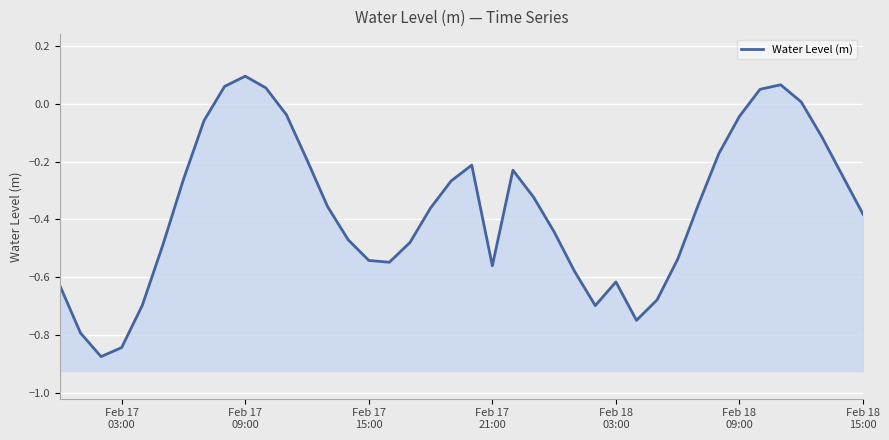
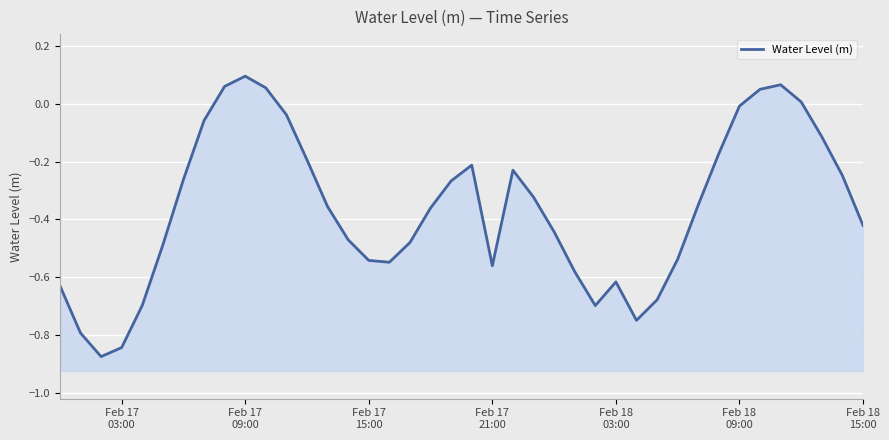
  {
    "Feb 17 03:00": -0.84,
    "Feb 17 09:00": 0.10,
    "Feb 17 15:00": -0.54,
    "Feb 17 21:00": -0.56,
    "Feb 18 03:00": -0.62,
-   "Feb 18 09:00": -0.04,
-   "Feb 18 15:00": -0.38
+   "Feb 18 09:00": -0.01,
+   "Feb 18 15:00": -0.42
  }
